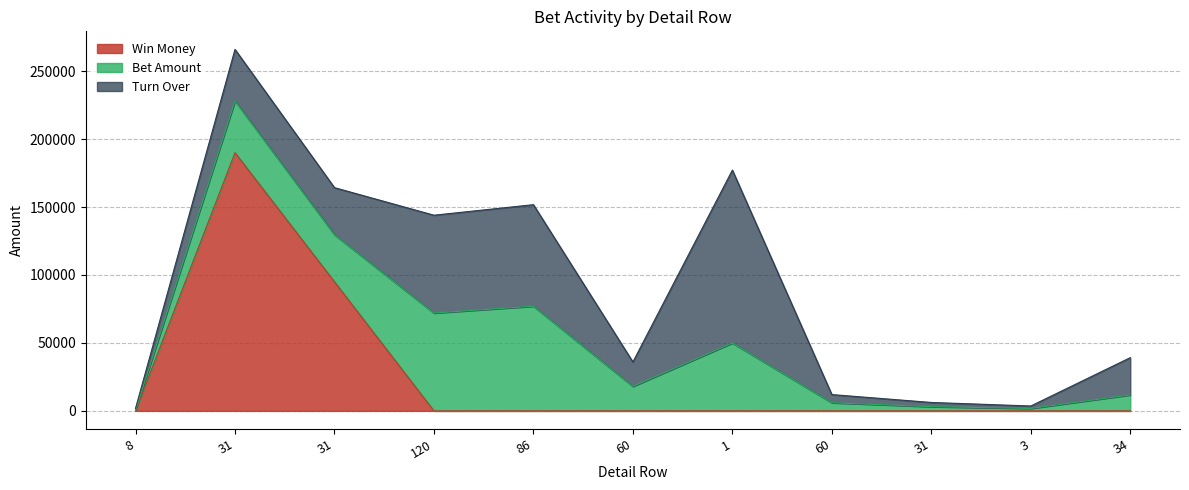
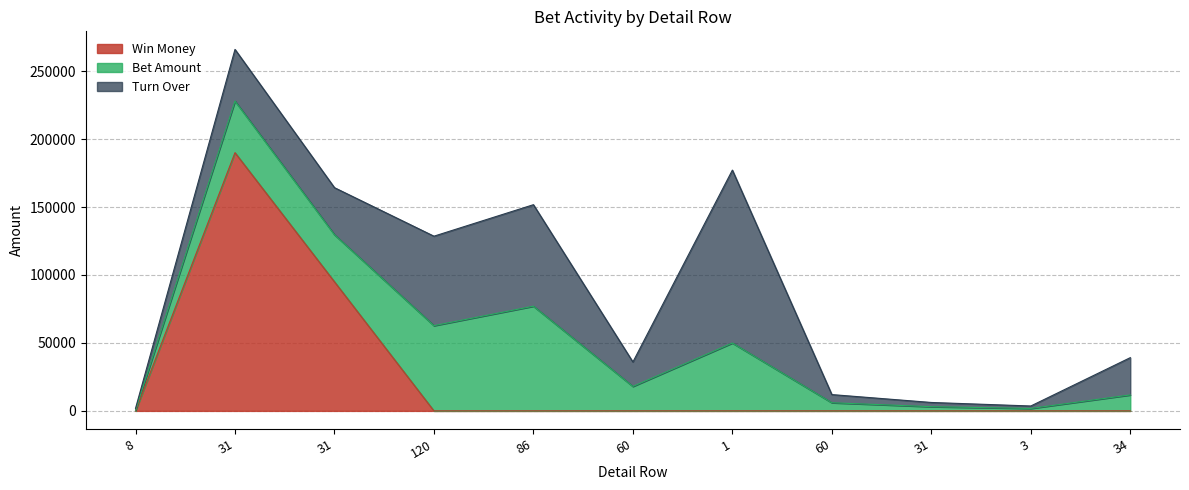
  {
    "Win Money": {
      "120": 0,
      "86": 0,
      "1": 0,
      "34": 0
    },
    "Bet Amount": {
-     "120": 72000,
+     "120": 63000,
      "86": 77000,
      "1": 50000,
      "34": 12000
    },
    "Turn Over": {
-     "120": 72000,
+     "120": 66000,
      "86": 75000,
      "1": 127000,
      "34": 27000
    }
  }
